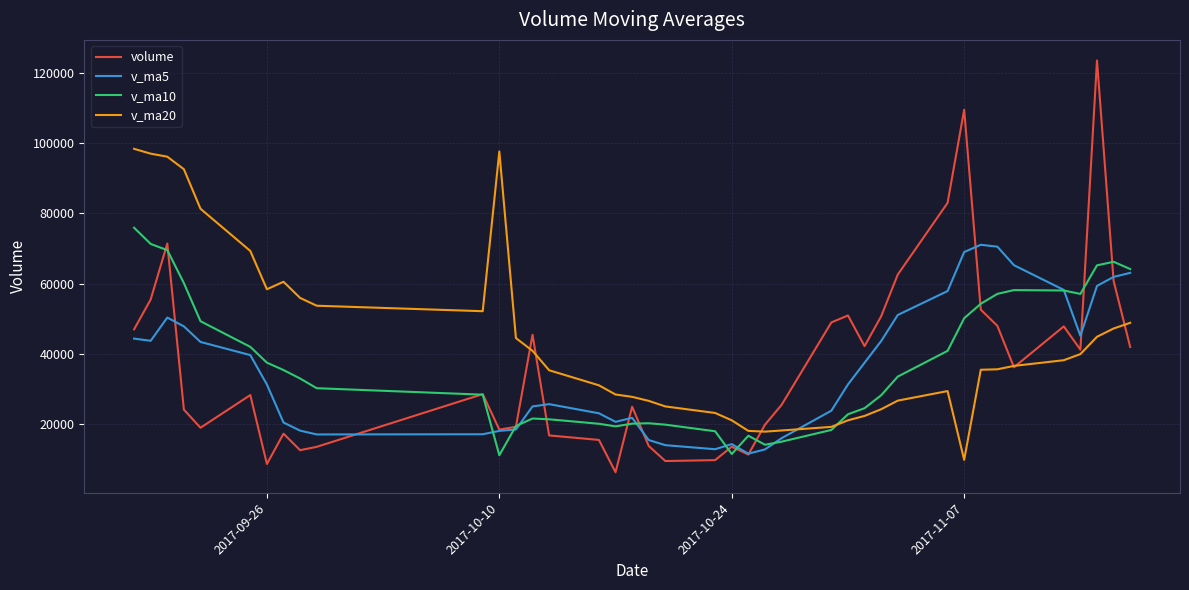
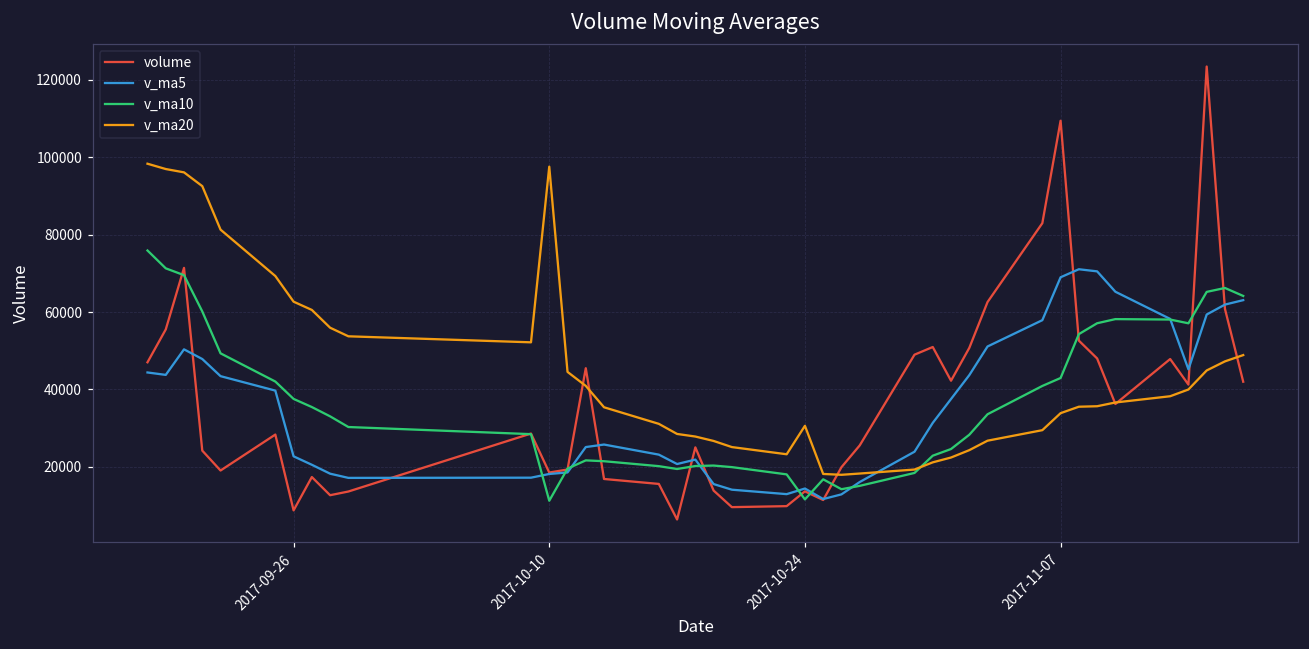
  {
    "volume": {
      "2017-09-26": 9000,
      "2017-10-24": 14000,
      "2017-11-07": 109000
    },
    "v_ma5": {
-     "2017-09-26": 31000,
+     "2017-09-26": 23000,
      "2017-10-24": 14000,
      "2017-11-07": 69000
    },
    "v_ma10": {
      "2017-09-26": 38000,
      "2017-10-10": 11000,
      "2017-10-24": 12000,
-     "2017-11-07": 50000
+     "2017-11-07": 43000
    },
    "v_ma20": {
-     "2017-09-26": 58000,
+     "2017-09-26": 63000,
      "2017-10-10": 98000,
-     "2017-10-24": 21000,
-     "2017-11-07": 10000
+     "2017-10-24": 31000,
+     "2017-11-07": 34000
    }
  }
